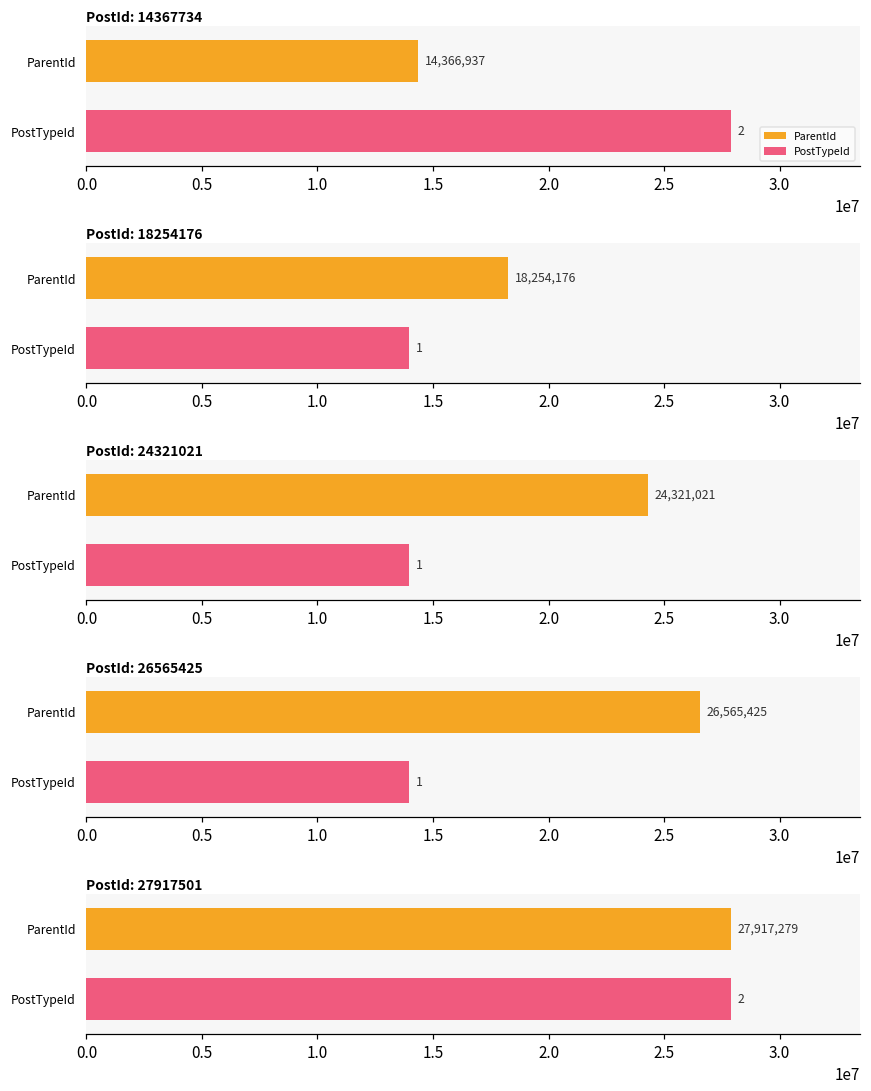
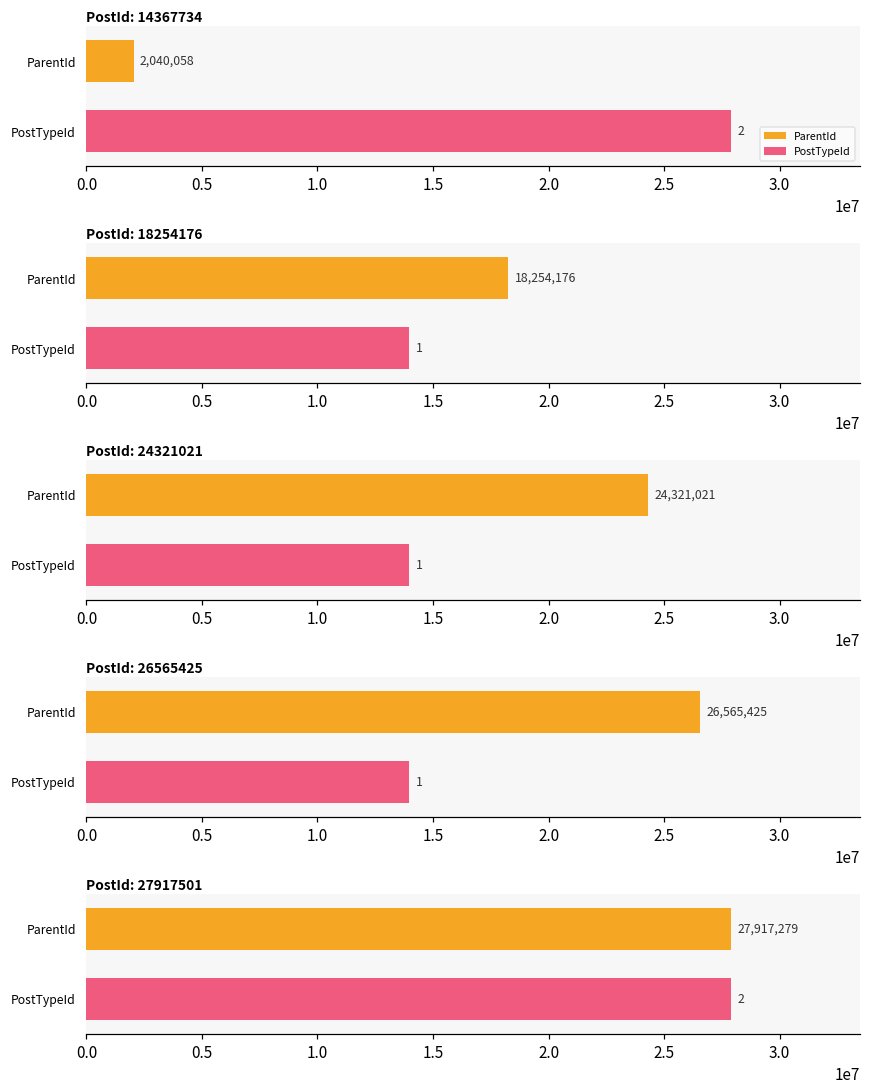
  {
    "PostId: 14367734": {
-     "ParentId": "14,366,937"
+     "ParentId": "2,040,058"
    },
    "PostId: 18254176": {
      "ParentId": "18,254,176"
    },
    "PostId: 24321021": {
      "ParentId": "24,321,021"
    },
    "PostId: 26565425": {
      "ParentId": "26,565,425"
    },
    "PostId: 27917501": {
      "ParentId": "27,917,279"
    }
  }
